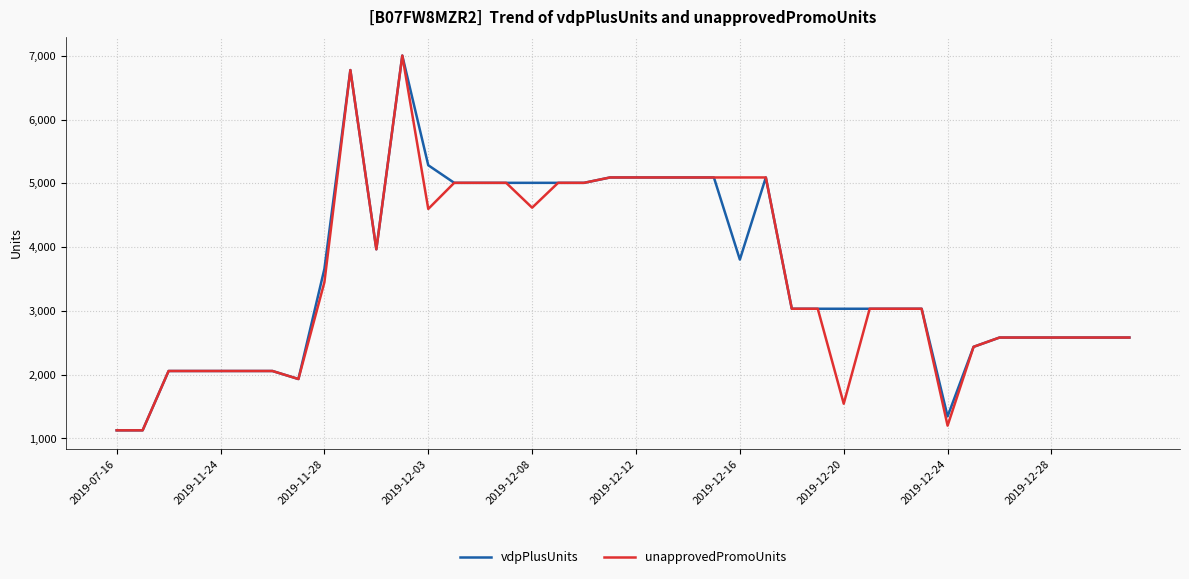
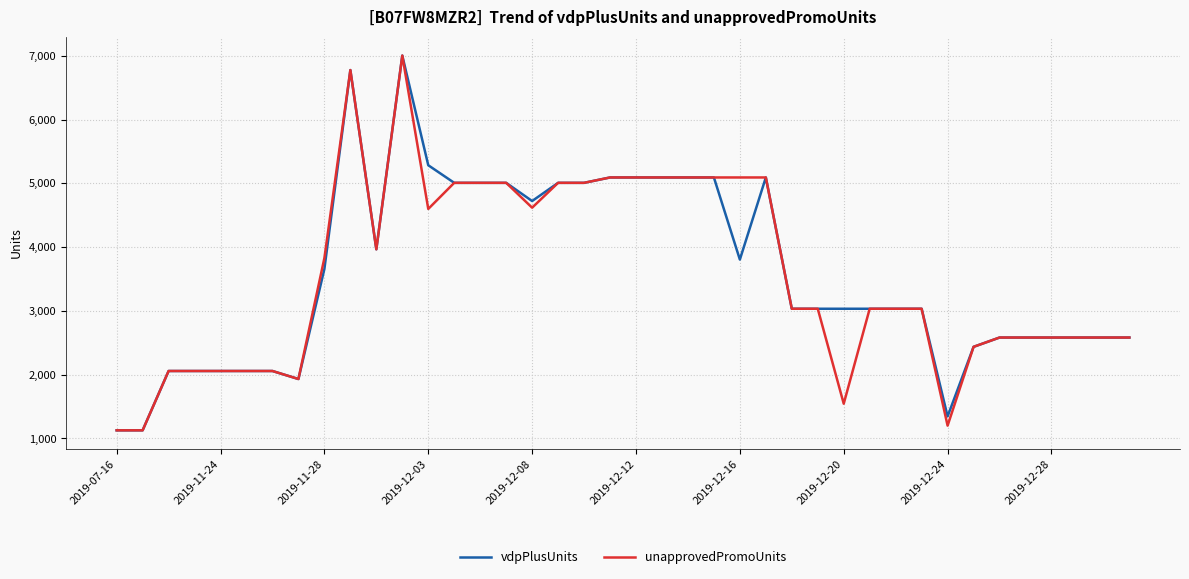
  {
    "vdpPlusUnits": {
      "2019-11-28": "3,700",
      "2019-12-03": "5,300",
-     "2019-12-08": "5,000",
+     "2019-12-08": "4,700",
      "2019-12-16": "3,800",
      "2019-12-20": "3,000",
      "2019-12-24": "1,300"
    },
    "unapprovedPromoUnits": {
-     "2019-11-28": "3,400",
+     "2019-11-28": "3,800",
      "2019-12-03": "4,600",
      "2019-12-08": "4,600",
      "2019-12-16": "5,100",
      "2019-12-20": "1,500",
      "2019-12-24": "1,200"
    }
  }
